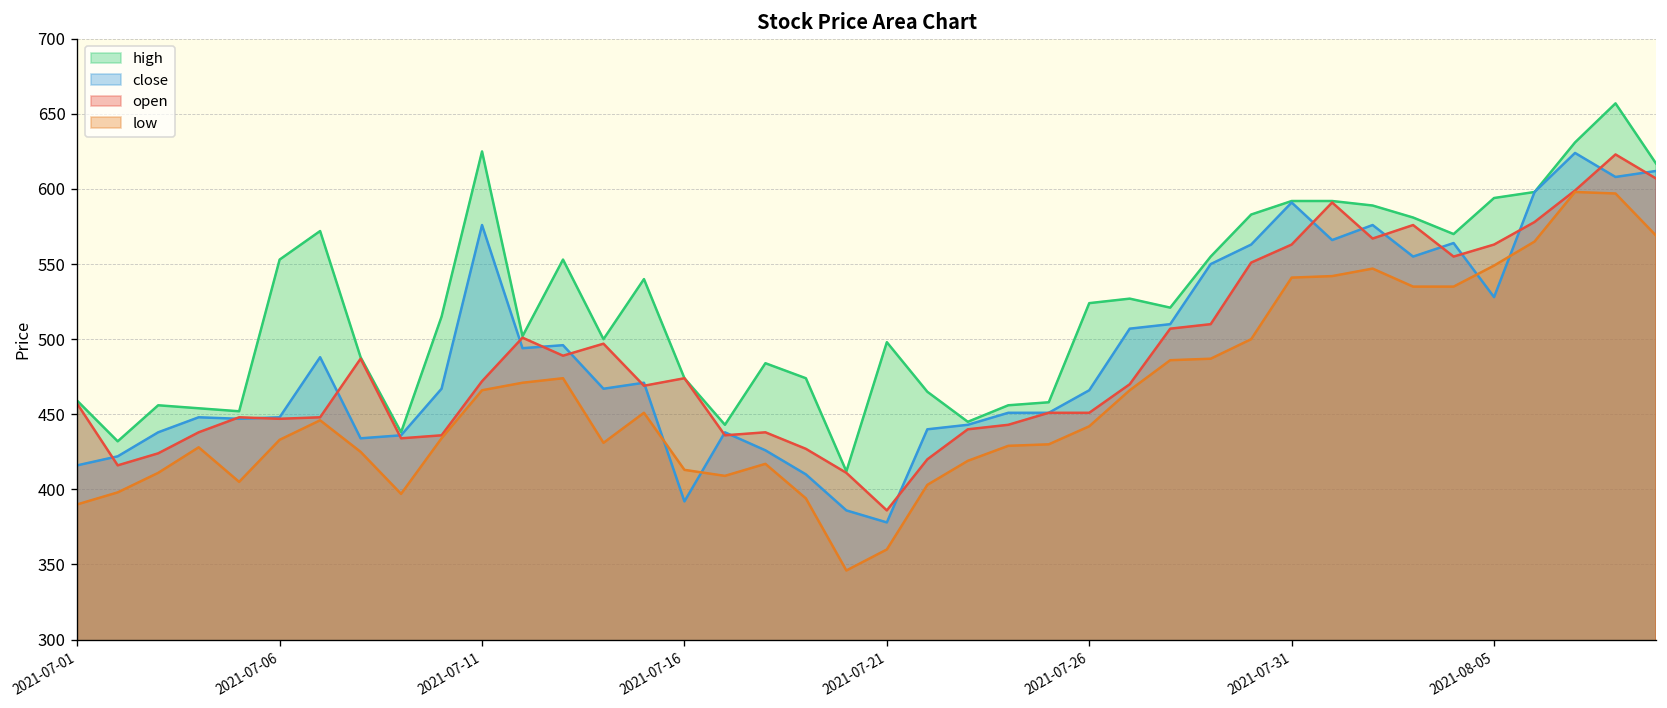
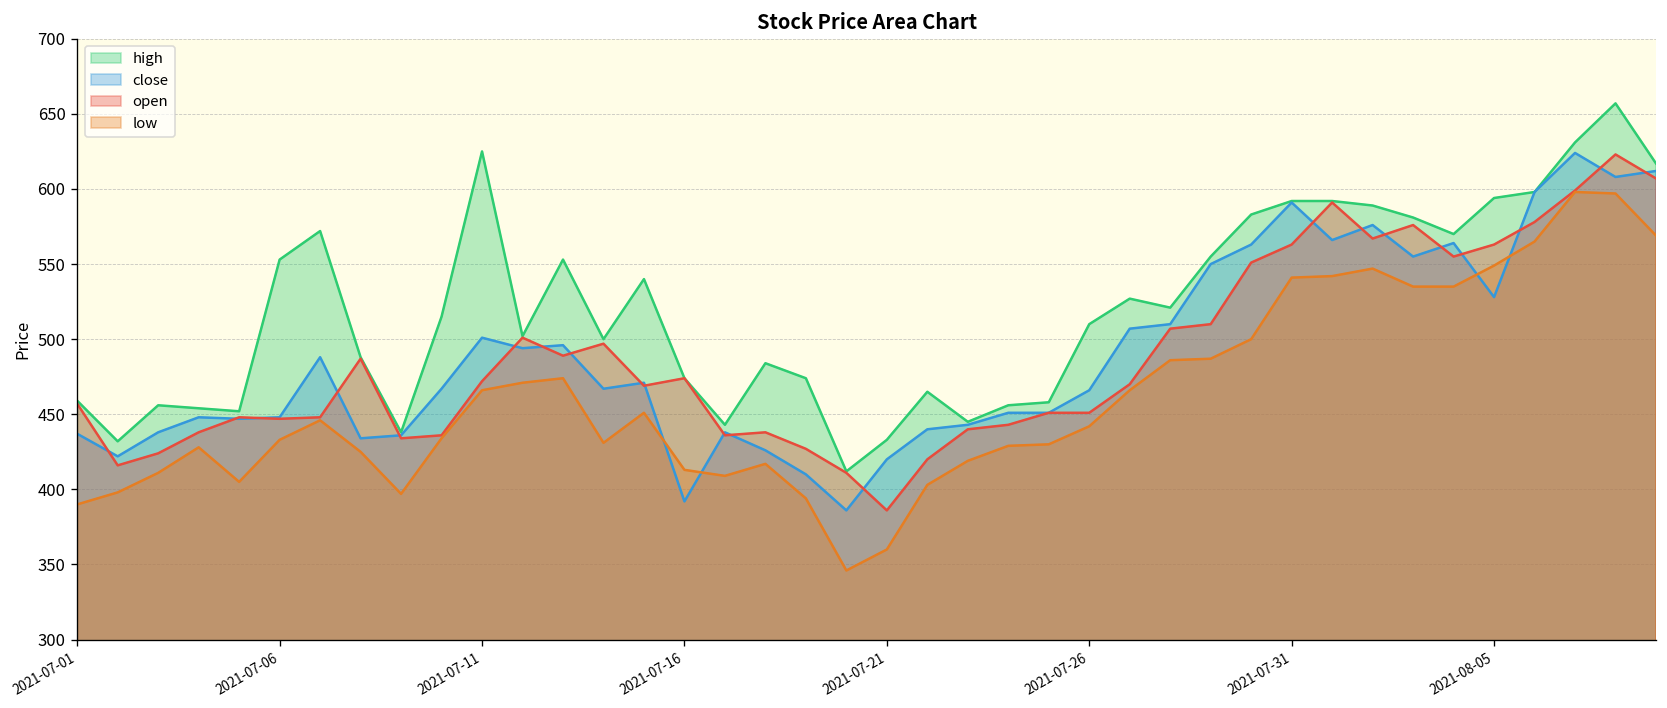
  {
    "high": {
      "2021-07-06": 553,
      "2021-07-11": 625,
-     "2021-07-21": 498,
-     "2021-07-26": 524,
+     "2021-07-21": 433,
+     "2021-07-26": 510,
      "2021-08-05": 594
    },
    "close": {
-     "2021-07-01": 416,
-     "2021-07-11": 576,
+     "2021-07-01": 437,
+     "2021-07-11": 501,
      "2021-07-16": 392,
-     "2021-07-21": 378,
+     "2021-07-21": 420,
      "2021-07-26": 466,
      "2021-08-05": 528
    }
  }
